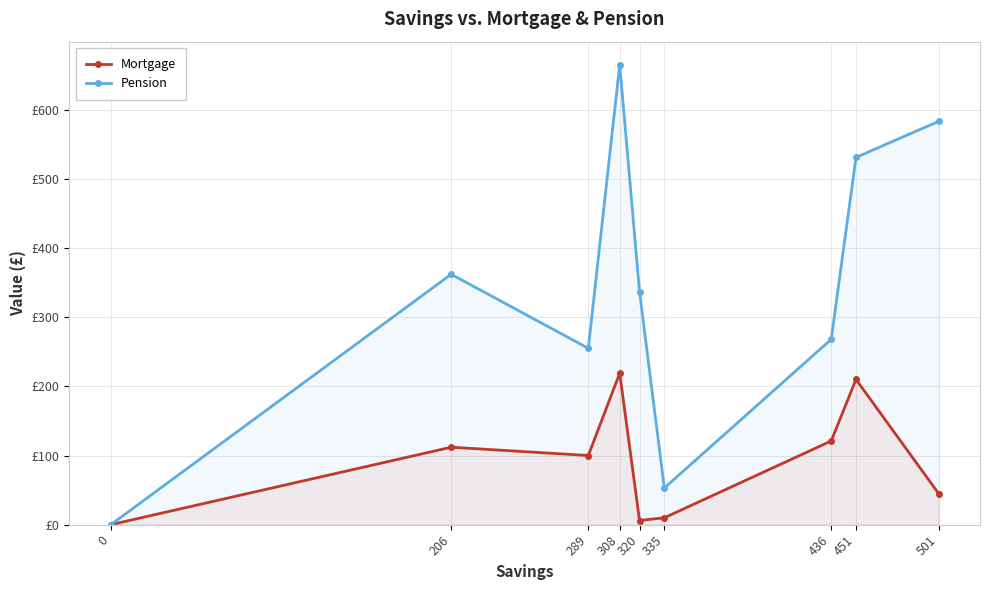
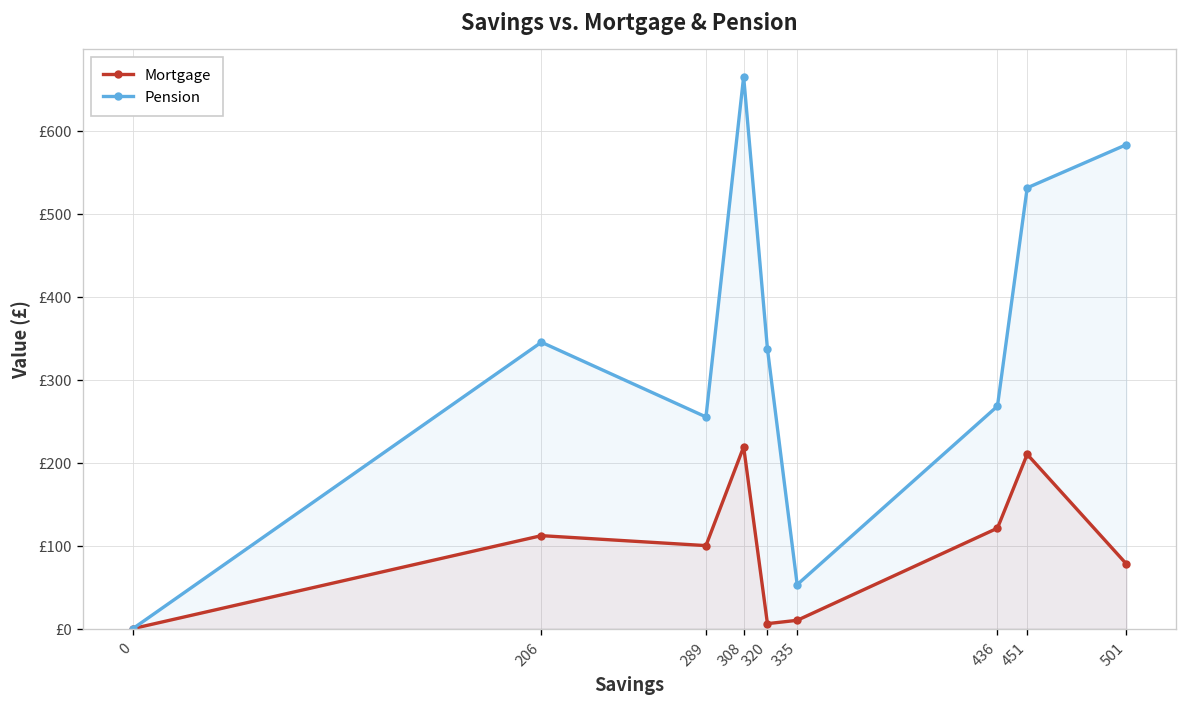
  {
    "Mortgage": {
      "206": "£110",
      "289": "£100",
      "308": "£220",
      "320": "£10",
      "335": "£10",
      "436": "£120",
      "451": "£210",
-     "501": "£50"
+     "501": "£80"
    },
    "Pension": {
-     "206": "£360",
+     "206": "£350",
      "289": "£260",
      "308": "£670",
      "320": "£340",
      "335": "£50",
      "436": "£270",
      "451": "£530",
      "501": "£580"
    }
  }
